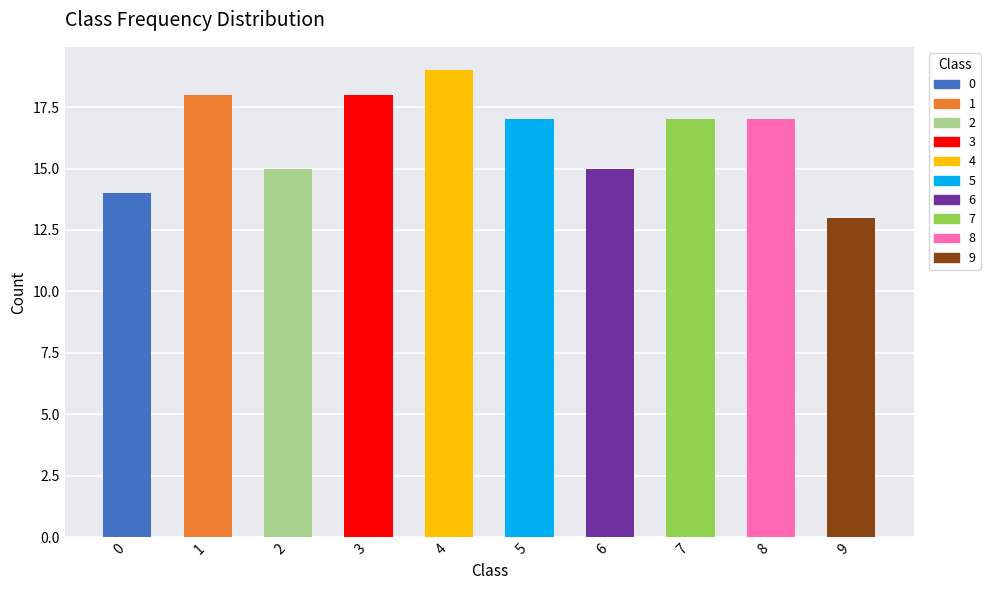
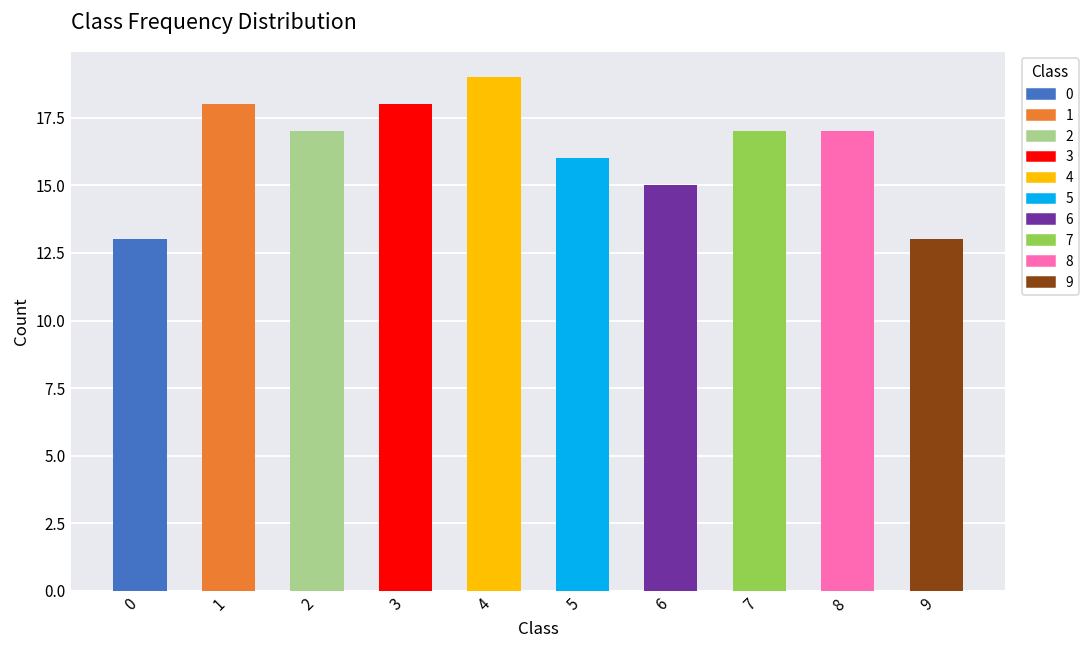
  {
-   "0": 14,
+   "0": 13,
    "1": 18,
-   "2": 15,
+   "2": 17,
    "3": 18,
    "4": 19,
-   "5": 17,
+   "5": 16,
    "6": 15,
    "7": 17,
    "8": 17,
    "9": 13
  }
